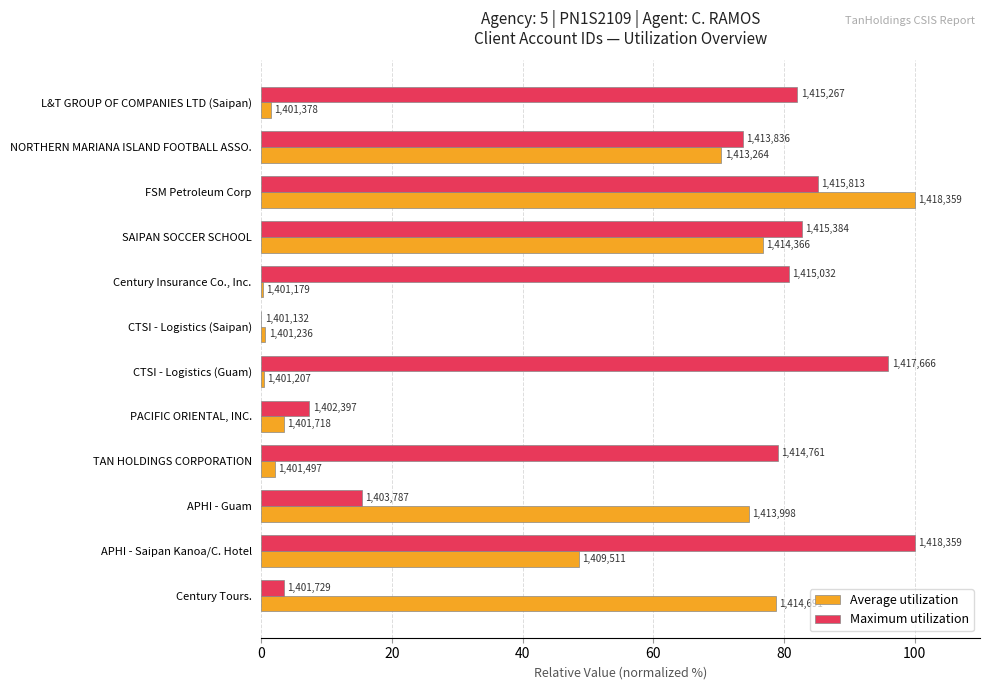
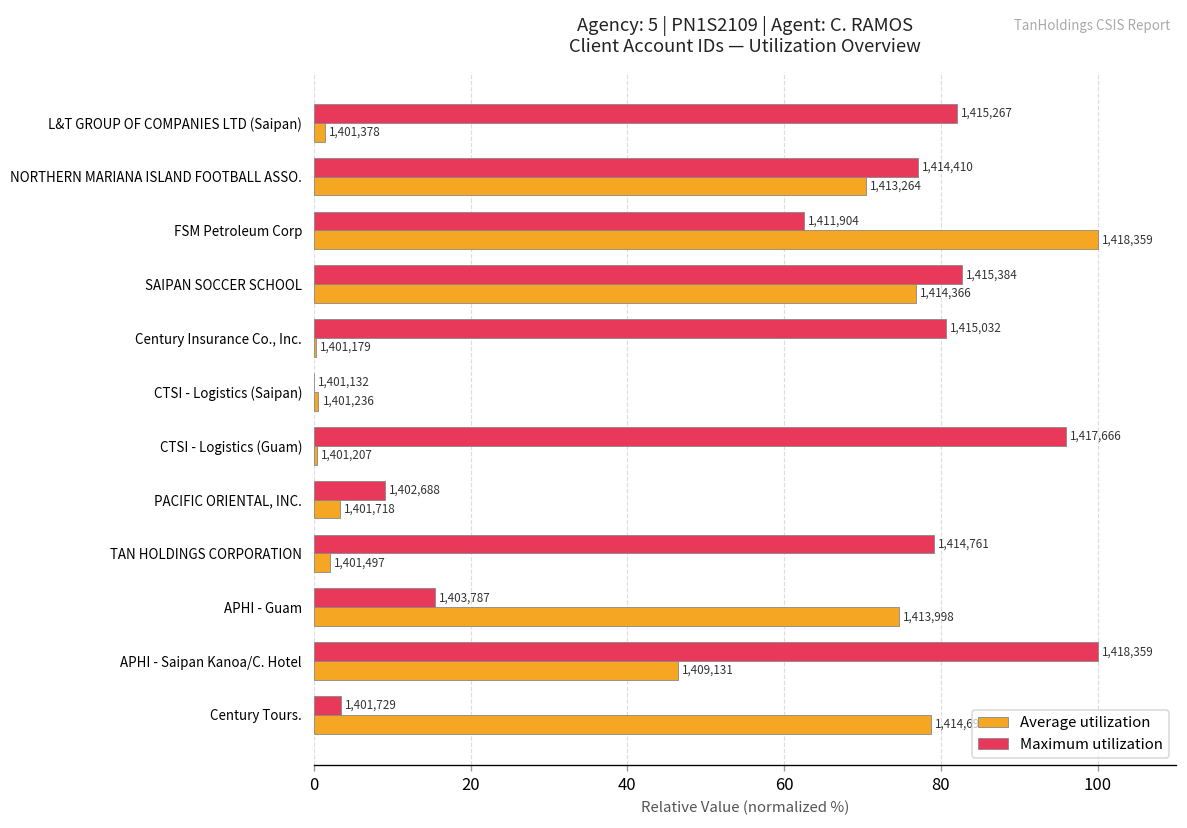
  {
    "Average utilization": {
-     "APHI - Saipan Kanoa/C. Hotel": "1,409,511"
+     "APHI - Saipan Kanoa/C. Hotel": "1,409,131"
    },
    "Maximum utilization": {
-     "NORTHERN MARIANA ISLAND FOOTBALL ASSO.": "1,413,836",
-     "FSM Petroleum Corp": "1,415,813",
-     "PACIFIC ORIENTAL, INC.": "1,402,397"
+     "NORTHERN MARIANA ISLAND FOOTBALL ASSO.": "1,414,410",
+     "FSM Petroleum Corp": "1,411,904",
+     "PACIFIC ORIENTAL, INC.": "1,402,688"
    }
  }
